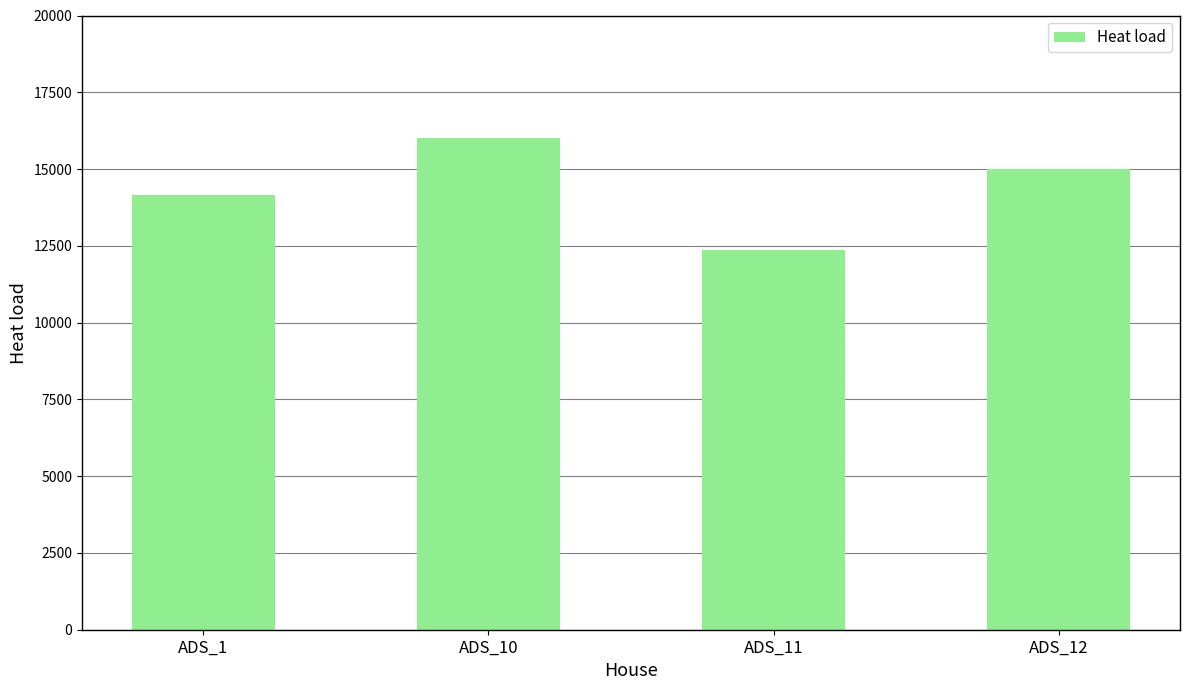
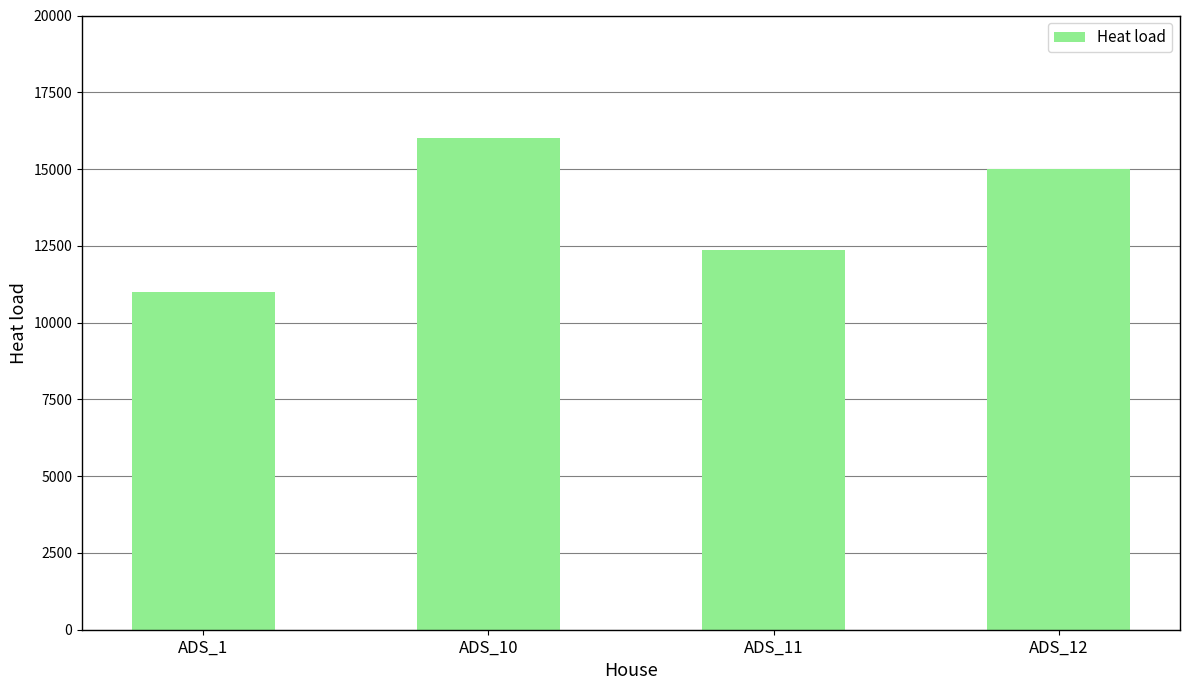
  {
-   "ADS_1": 14200,
+   "ADS_1": 11000,
    "ADS_10": 16000,
    "ADS_11": 12400,
    "ADS_12": 15000
  }
